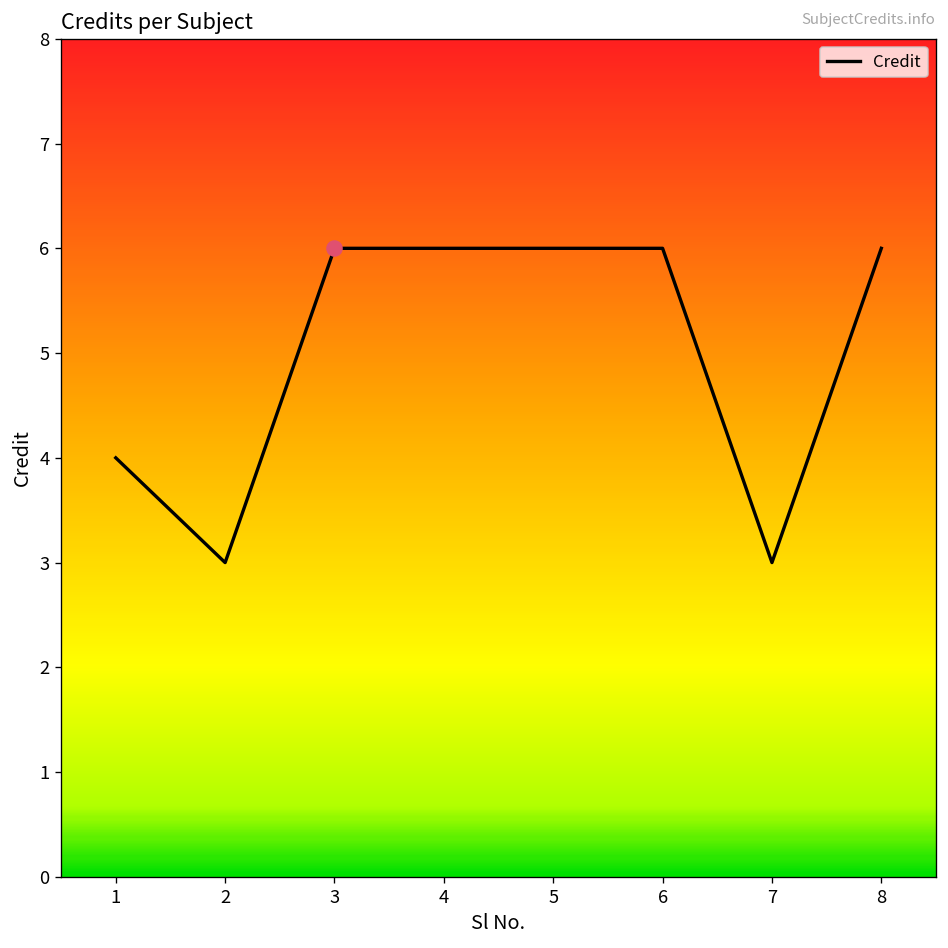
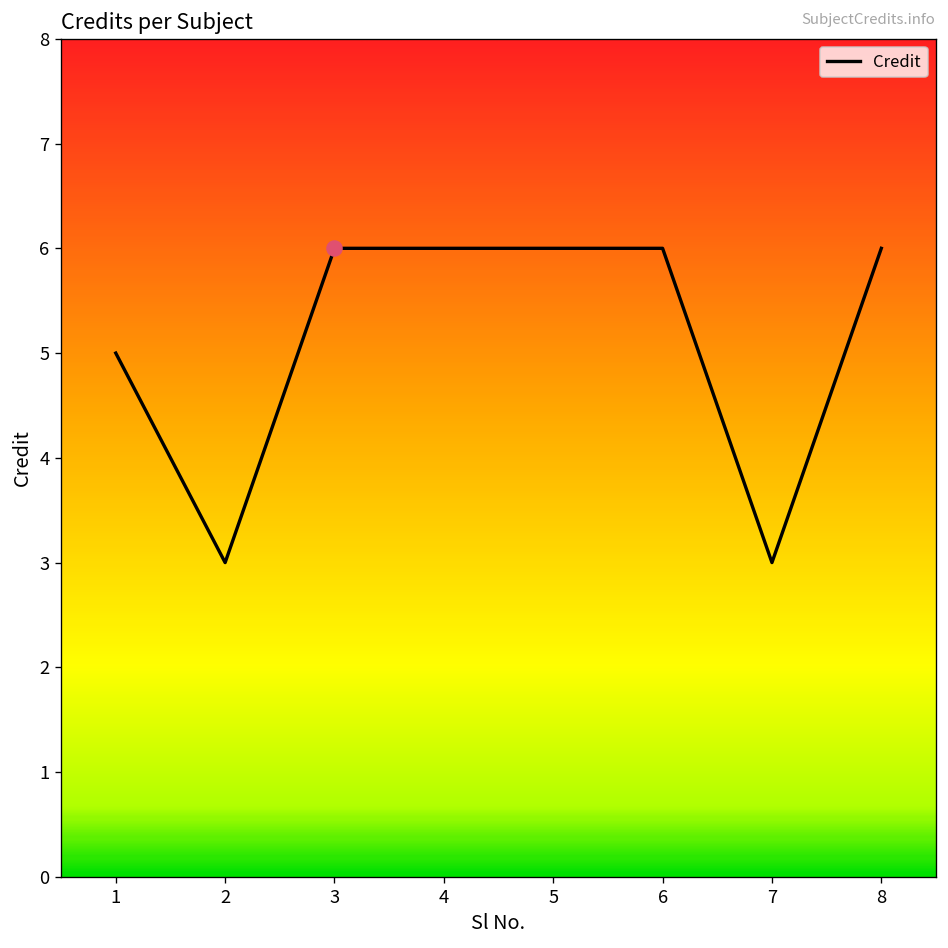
  {
    "Credit": {
-     "1": 4,
+     "1": 5,
      "2": 3,
      "4": 6,
      "5": 6,
      "6": 6,
      "7": 3,
      "8": 6
    }
  }
